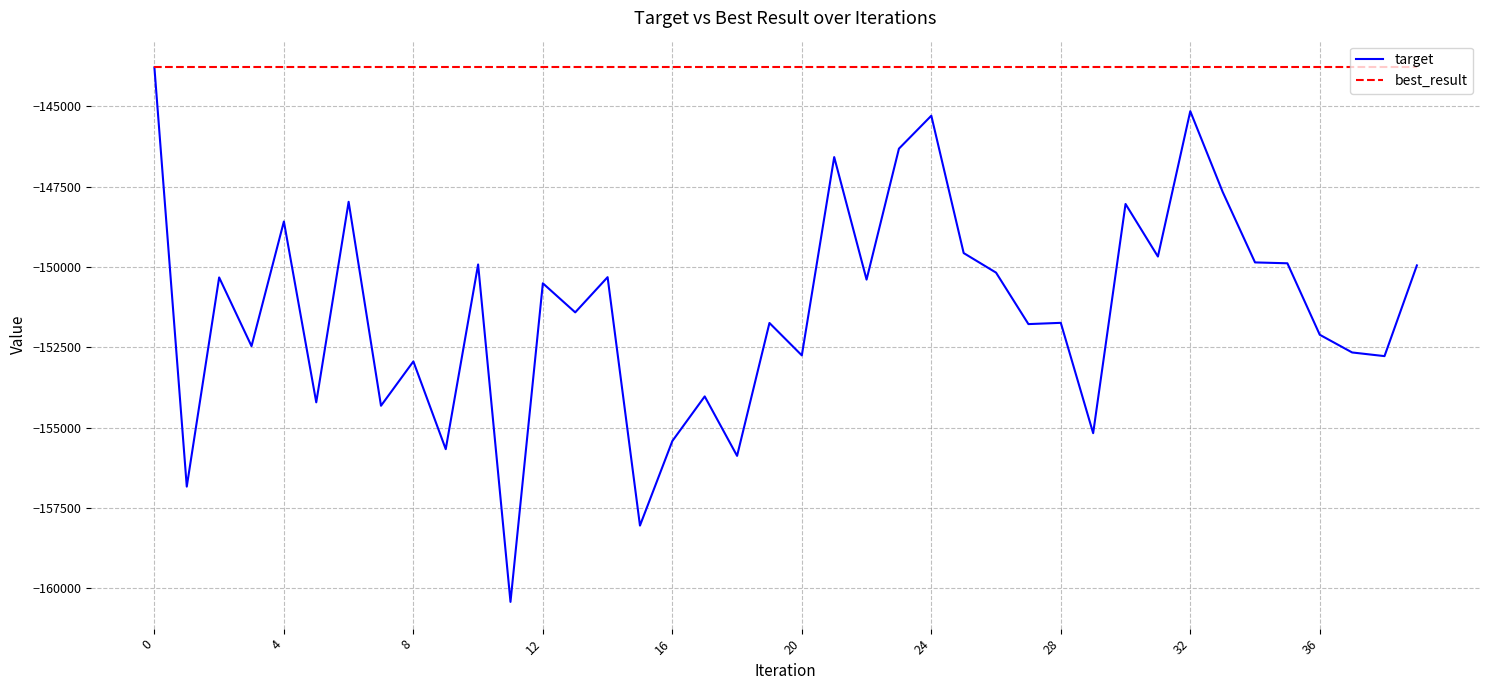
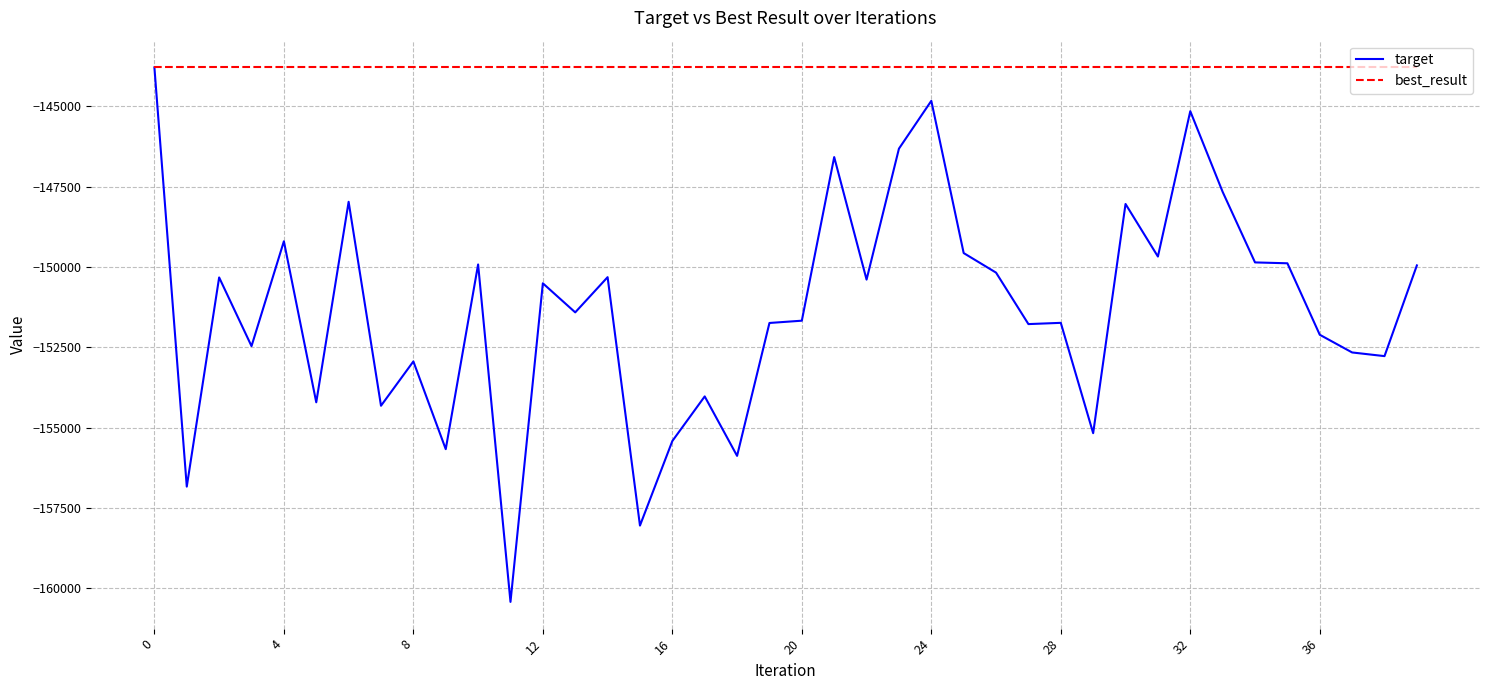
  {
    "target": {
-     "4": -148600,
+     "4": -149200,
      "8": -152900,
      "12": -150500,
      "16": -155400,
-     "20": -152800,
-     "24": -145300,
+     "20": -151700,
+     "24": -144800,
      "28": -151700,
      "32": -145200,
      "36": -152100
    },
    "best_result": {
      "4": -143800,
      "8": -143800,
      "12": -143800,
      "16": -143800,
      "20": -143800,
      "24": -143800,
      "28": -143800,
      "32": -143800,
      "36": -143800
    }
  }
